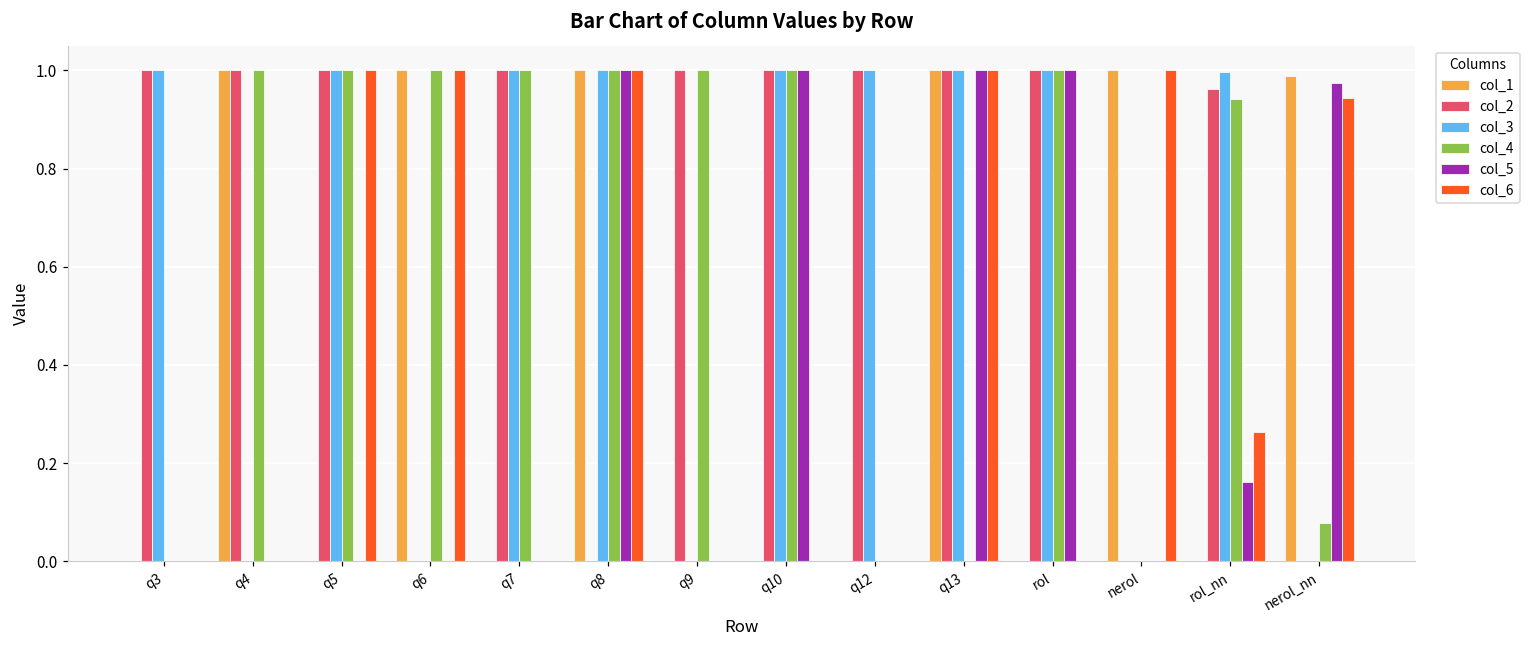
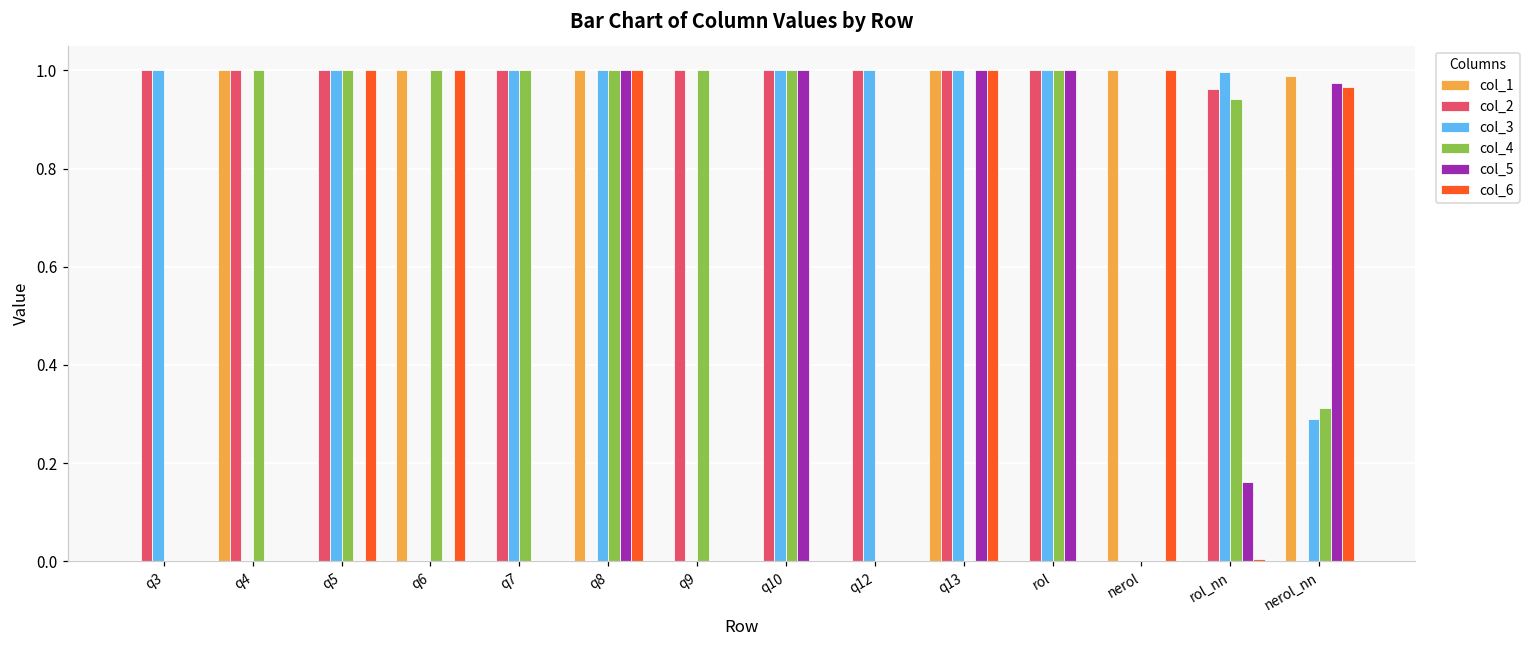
  {
    "col_1": {
      "q3": 0.00,
      "q4": 1.00,
      "q5": 0.00,
      "q6": 1.00,
      "q7": 0.00,
      "q8": 1.00,
      "q9": 0.00,
      "q10": 0.00,
      "q12": 0.00,
      "q13": 1.00,
      "rol": 0.00,
      "nerol": 1.00,
      "nerol_nn": 0.99
    },
    "col_2": {
      "q3": 1.00,
      "q4": 1.00,
      "q5": 1.00,
      "q6": 0.00,
      "q7": 1.00,
      "q8": 0.00,
      "q9": 1.00,
      "q10": 1.00,
      "q12": 1.00,
      "q13": 1.00,
      "rol": 1.00,
      "nerol": 0.00,
      "rol_nn": 0.96
    },
    "col_3": {
      "q3": 1.00,
      "q4": 0.00,
      "q5": 1.00,
      "q6": 0.00,
      "q7": 1.00,
      "q8": 1.00,
      "q9": 0.00,
      "q10": 1.00,
      "q12": 1.00,
      "q13": 1.00,
      "rol": 1.00,
      "nerol": 0.00,
      "rol_nn": 1.00,
-     "nerol_nn": 0.00
+     "nerol_nn": 0.29
    },
    "col_4": {
      "q3": 0.00,
      "q4": 1.00,
      "q5": 1.00,
      "q6": 1.00,
      "q7": 1.00,
      "q8": 1.00,
      "q9": 1.00,
      "q10": 1.00,
      "q12": 0.00,
      "q13": 0.00,
      "rol": 1.00,
      "nerol": 0.00,
      "rol_nn": 0.94,
-     "nerol_nn": 0.08
+     "nerol_nn": 0.31
    },
    "col_5": {
      "q3": 0.00,
      "q4": 0.00,
      "q5": 0.00,
      "q6": 0.00,
      "q7": 0.00,
      "q8": 1.00,
      "q9": 0.00,
      "q10": 1.00,
      "q12": 0.00,
      "q13": 1.00,
      "rol": 1.00,
      "nerol": 0.00,
      "rol_nn": 0.16,
      "nerol_nn": 0.97
    },
    "col_6": {
      "q3": 0.00,
      "q4": 0.00,
      "q5": 1.00,
      "q6": 1.00,
      "q7": 0.00,
      "q8": 1.00,
      "q9": 0.00,
      "q10": 0.00,
      "q12": 0.00,
      "q13": 1.00,
      "rol": 0.00,
      "nerol": 1.00,
-     "rol_nn": 0.26,
-     "nerol_nn": 0.94
+     "rol_nn": 0.00,
+     "nerol_nn": 0.97
    }
  }
